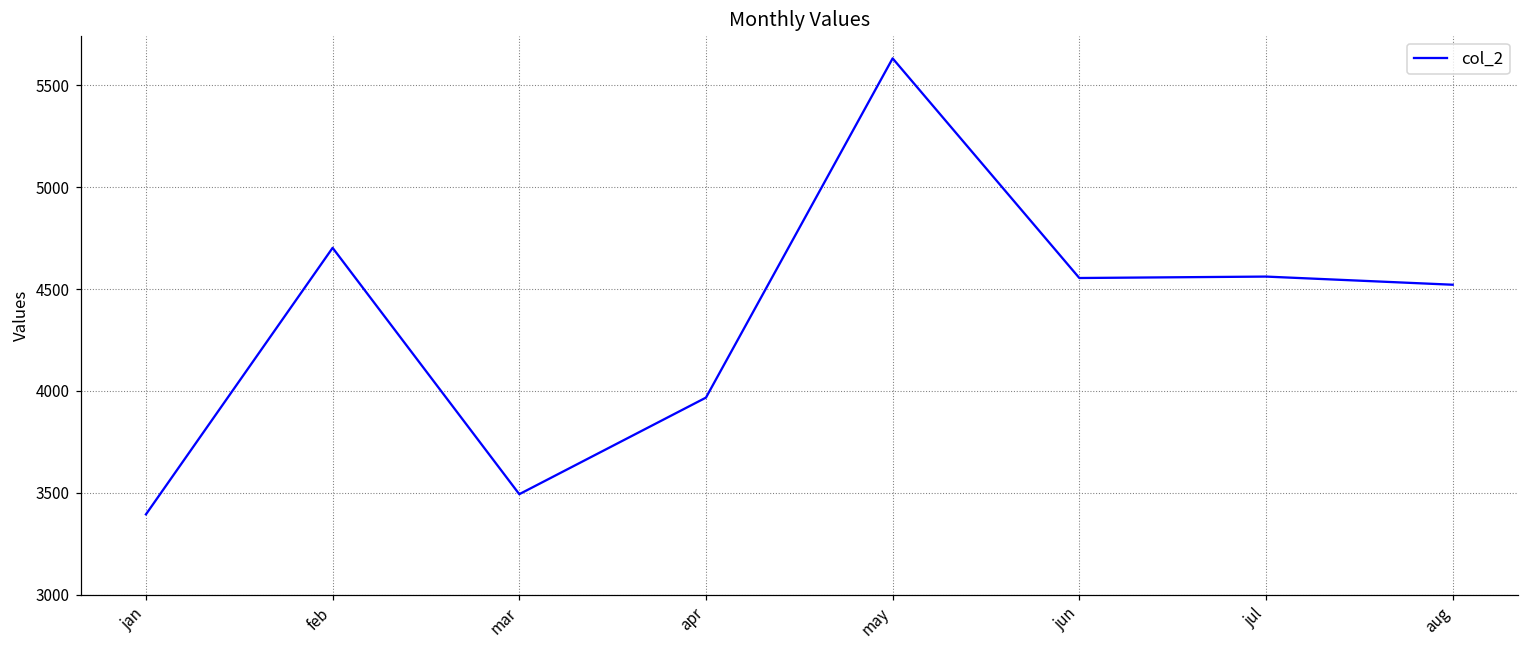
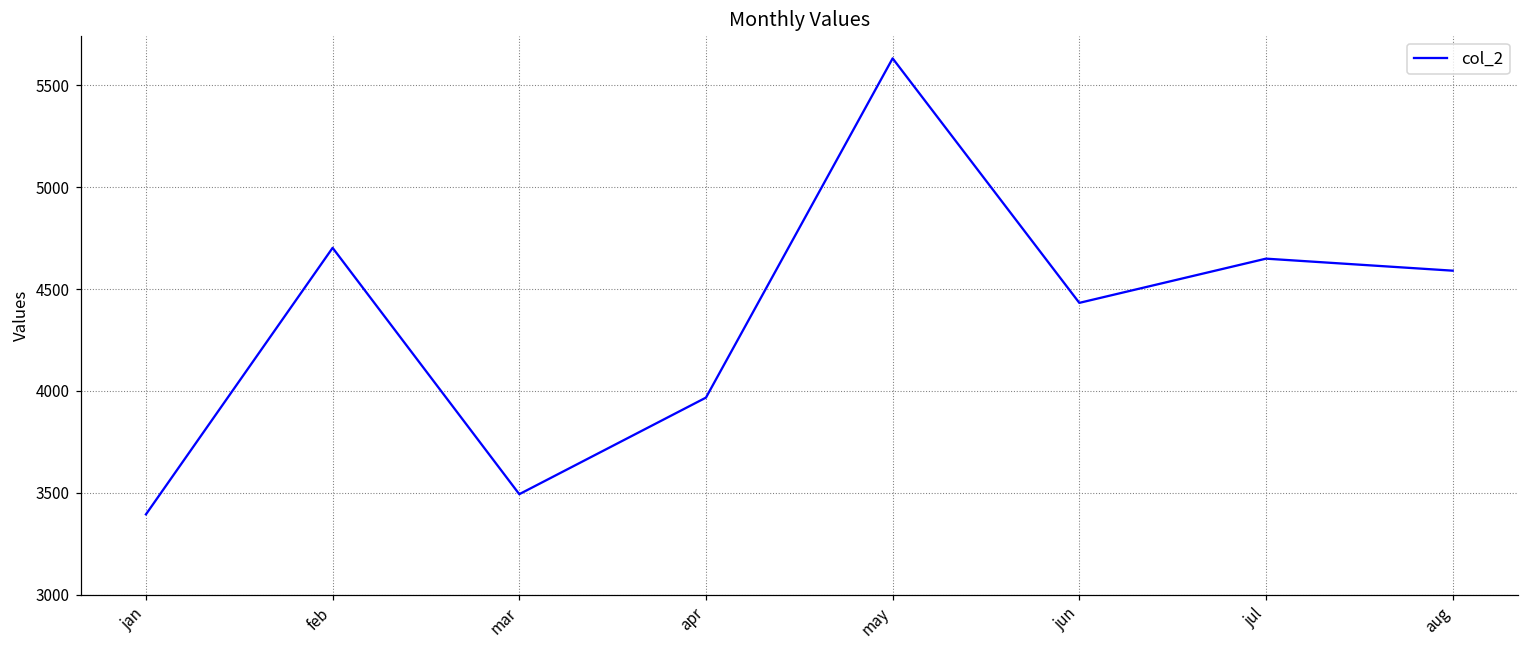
  {
    "jan": 3390,
    "feb": 4700,
    "mar": 3490,
    "apr": 3970,
    "may": 5630,
-   "jun": 4550,
-   "jul": 4560,
-   "aug": 4520
+   "jun": 4430,
+   "jul": 4650,
+   "aug": 4590
  }
